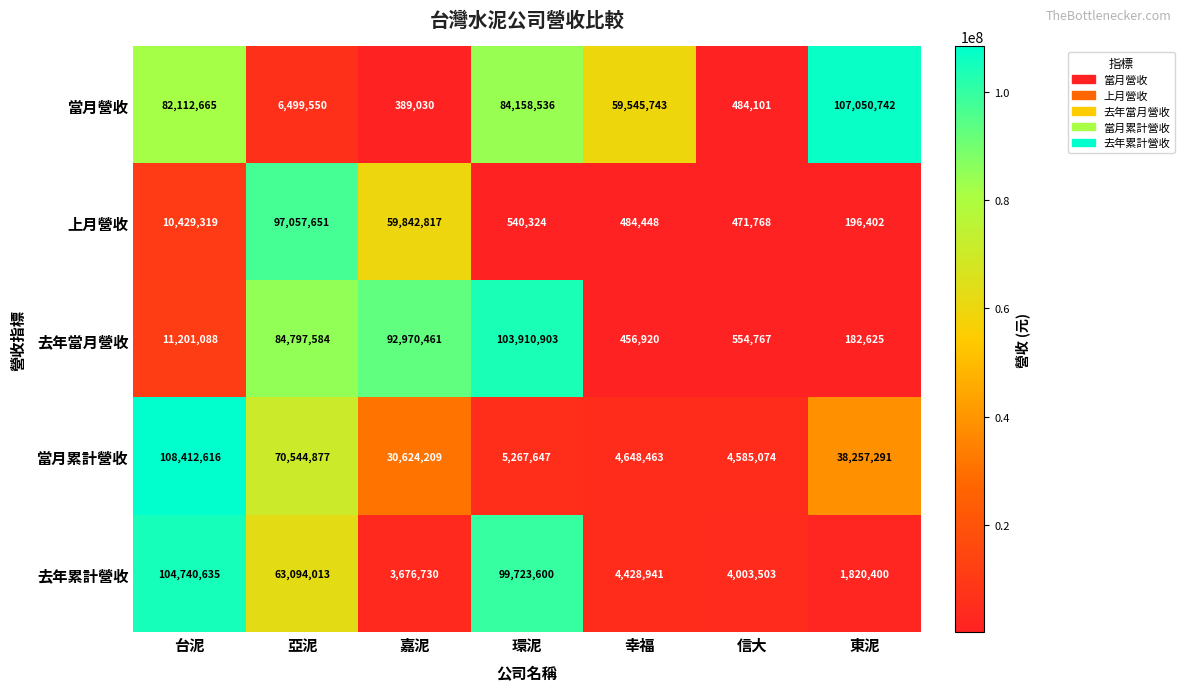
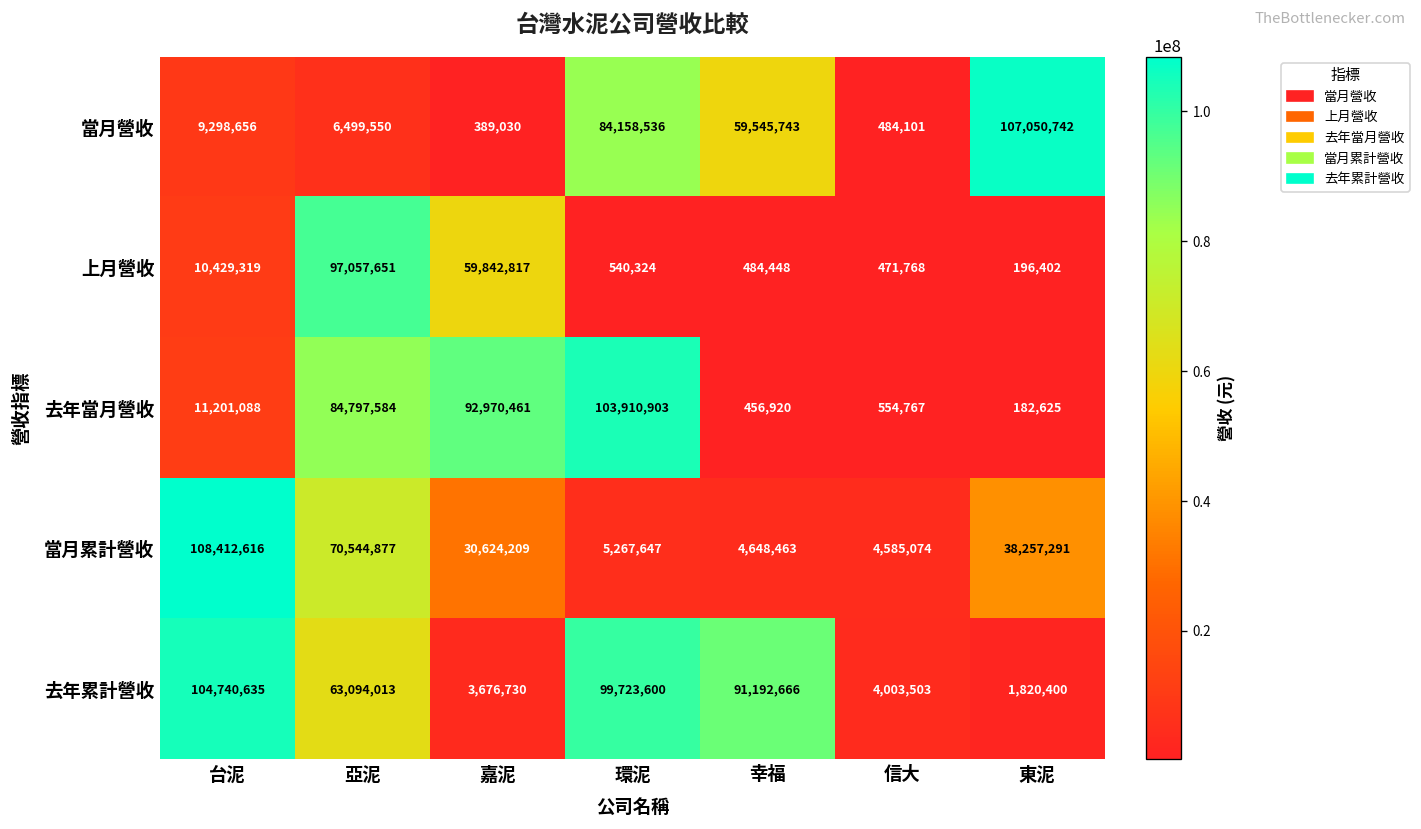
  {
    "當月營收": {
-     "台泥": "82,112,665",
+     "台泥": "9,298,656",
      "亞泥": "6,499,550",
      "嘉泥": "389,030",
      "環泥": "84,158,536",
      "幸福": "59,545,743",
      "信大": "484,101",
      "東泥": "107,050,742"
    },
    "上月營收": {
      "台泥": "10,429,319",
      "亞泥": "97,057,651",
      "嘉泥": "59,842,817",
      "環泥": "540,324",
      "幸福": "484,448",
      "信大": "471,768",
      "東泥": "196,402"
    },
    "去年當月營收": {
      "台泥": "11,201,088",
      "亞泥": "84,797,584",
      "嘉泥": "92,970,461",
      "環泥": "103,910,903",
      "幸福": "456,920",
      "信大": "554,767",
      "東泥": "182,625"
    },
    "當月累計營收": {
      "台泥": "108,412,616",
      "亞泥": "70,544,877",
      "嘉泥": "30,624,209",
      "環泥": "5,267,647",
      "幸福": "4,648,463",
      "信大": "4,585,074",
      "東泥": "38,257,291"
    },
    "去年累計營收": {
      "台泥": "104,740,635",
      "亞泥": "63,094,013",
      "嘉泥": "3,676,730",
      "環泥": "99,723,600",
-     "幸福": "4,428,941",
+     "幸福": "91,192,666",
      "信大": "4,003,503",
      "東泥": "1,820,400"
    }
  }
